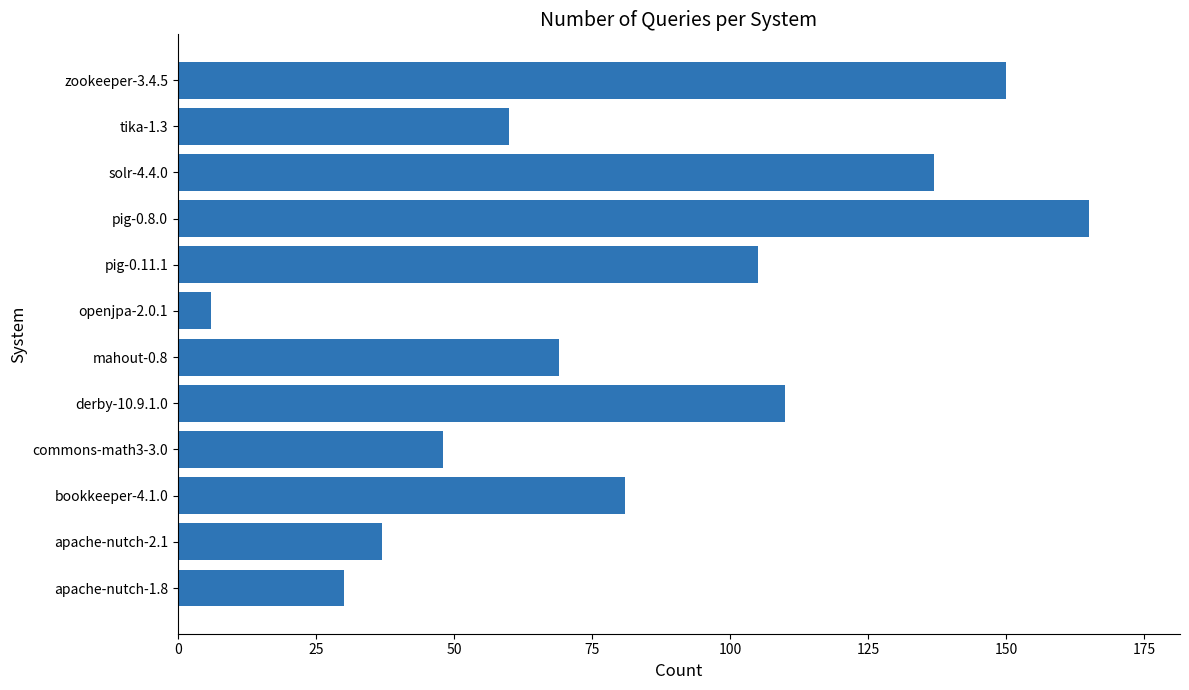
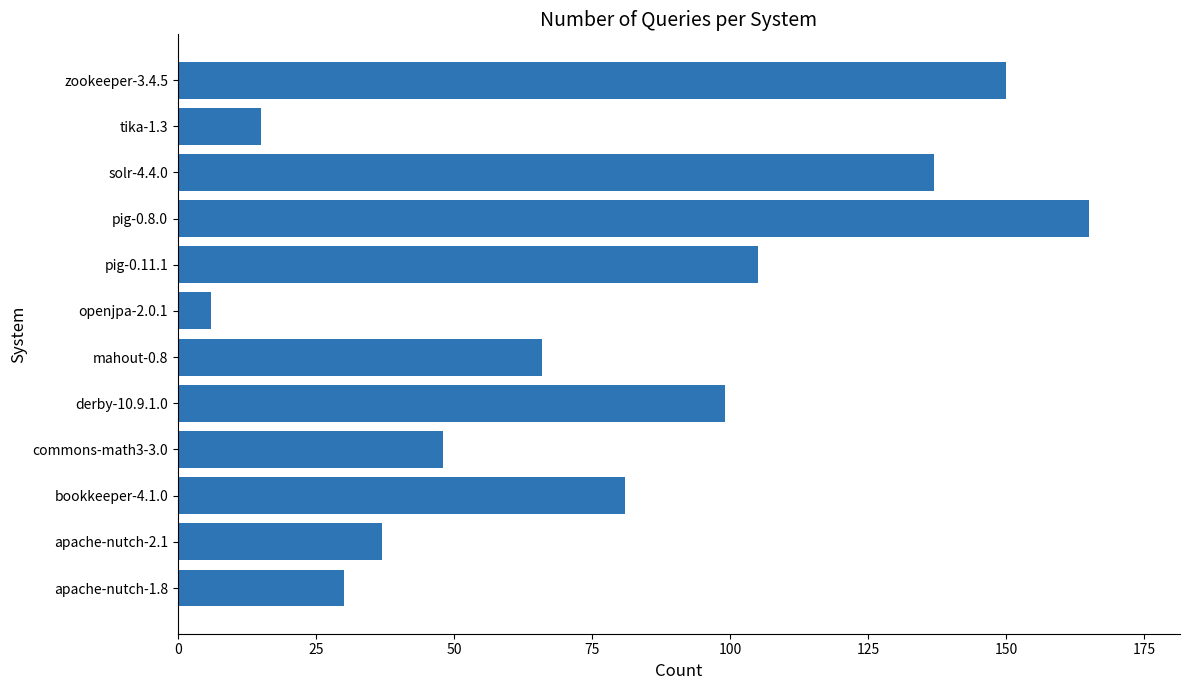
  {
    "zookeeper-3.4.5": 150,
-   "tika-1.3": 60,
+   "tika-1.3": 15,
    "solr-4.4.0": 137,
    "pig-0.8.0": 165,
    "pig-0.11.1": 105,
    "openjpa-2.0.1": 6,
-   "mahout-0.8": 69,
-   "derby-10.9.1.0": 110,
+   "mahout-0.8": 66,
+   "derby-10.9.1.0": 99,
    "commons-math3-3.0": 48,
    "bookkeeper-4.1.0": 81,
    "apache-nutch-2.1": 37,
    "apache-nutch-1.8": 30
  }
